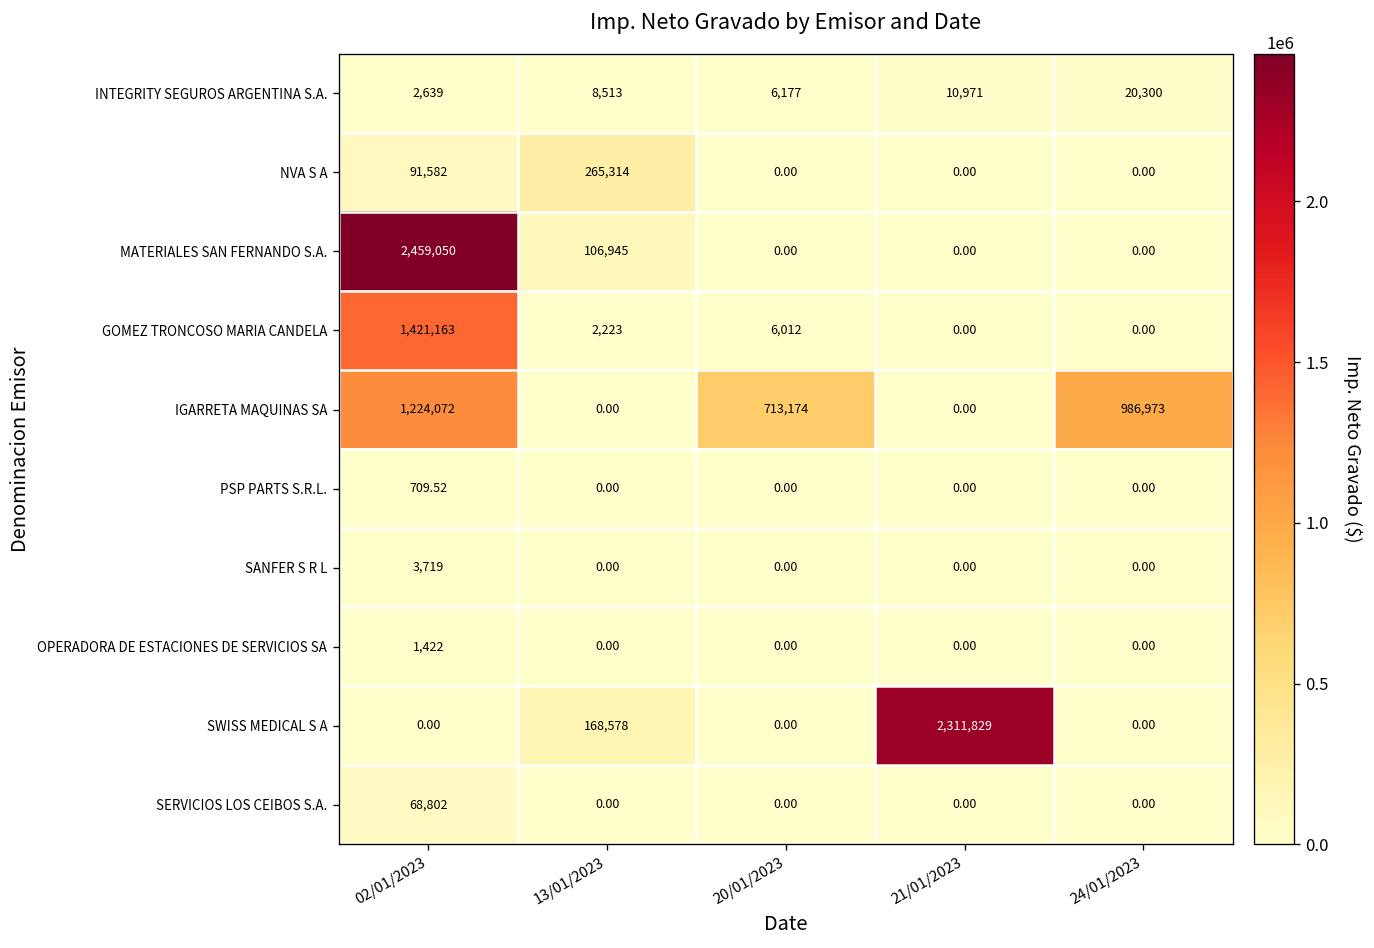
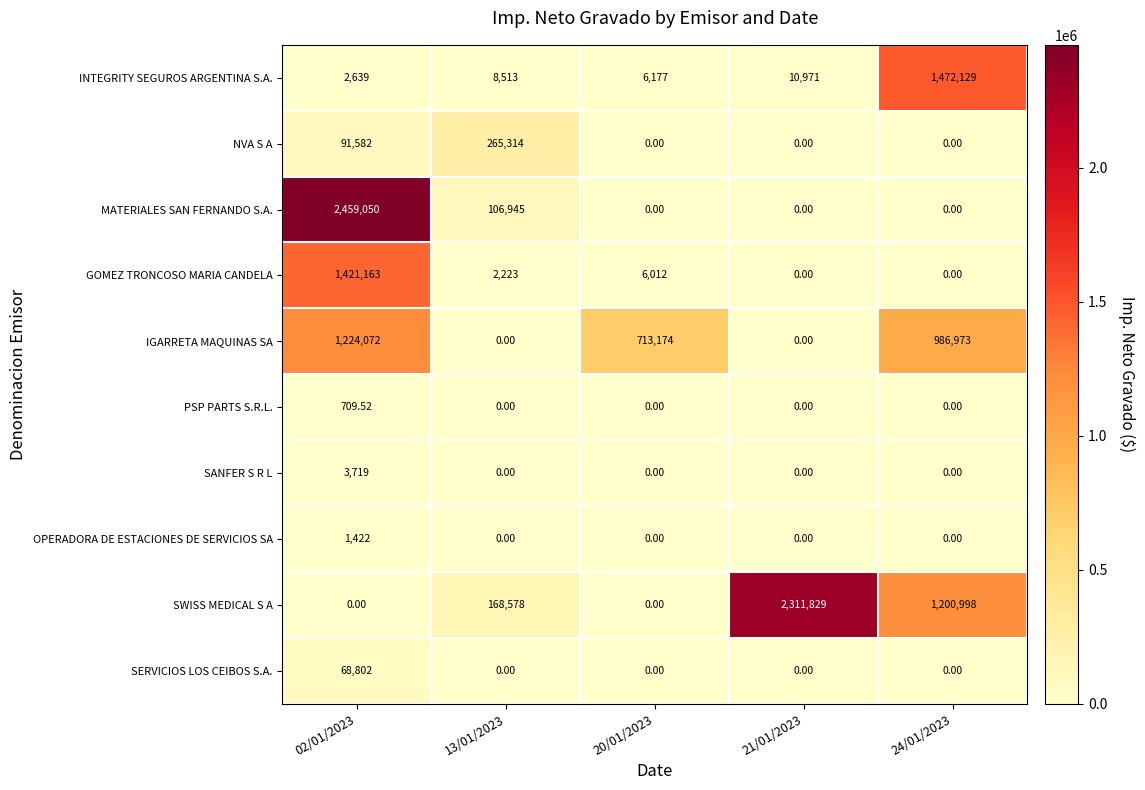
  {
    "INTEGRITY SEGUROS ARGENTINA S.A.": {
      "02/01/2023": "2,639",
      "13/01/2023": "8,513",
      "20/01/2023": "6,177",
      "21/01/2023": "10,971",
-     "24/01/2023": "20,300"
+     "24/01/2023": "1,472,129"
    },
    "NVA S A": {
      "02/01/2023": "91,582",
      "13/01/2023": "265,314",
      "20/01/2023": "0.00",
      "21/01/2023": "0.00",
      "24/01/2023": "0.00"
    },
    "MATERIALES SAN FERNANDO S.A.": {
      "02/01/2023": "2,459,050",
      "13/01/2023": "106,945",
      "20/01/2023": "0.00",
      "21/01/2023": "0.00",
      "24/01/2023": "0.00"
    },
    "GOMEZ TRONCOSO MARIA CANDELA": {
      "02/01/2023": "1,421,163",
      "13/01/2023": "2,223",
      "20/01/2023": "6,012",
      "21/01/2023": "0.00",
      "24/01/2023": "0.00"
    },
    "IGARRETA MAQUINAS SA": {
      "02/01/2023": "1,224,072",
      "13/01/2023": "0.00",
      "20/01/2023": "713,174",
      "21/01/2023": "0.00",
      "24/01/2023": "986,973"
    },
    "PSP PARTS S.R.L.": {
      "02/01/2023": "709.52",
      "13/01/2023": "0.00",
      "20/01/2023": "0.00",
      "21/01/2023": "0.00",
      "24/01/2023": "0.00"
    },
    "SANFER S R L": {
      "02/01/2023": "3,719",
      "13/01/2023": "0.00",
      "20/01/2023": "0.00",
      "21/01/2023": "0.00",
      "24/01/2023": "0.00"
    },
    "OPERADORA DE ESTACIONES DE SERVICIOS SA": {
      "02/01/2023": "1,422",
      "13/01/2023": "0.00",
      "20/01/2023": "0.00",
      "21/01/2023": "0.00",
      "24/01/2023": "0.00"
    },
    "SWISS MEDICAL S A": {
      "02/01/2023": "0.00",
      "13/01/2023": "168,578",
      "20/01/2023": "0.00",
      "21/01/2023": "2,311,829",
-     "24/01/2023": "0.00"
+     "24/01/2023": "1,200,998"
    },
    "SERVICIOS LOS CEIBOS S.A.": {
      "02/01/2023": "68,802",
      "13/01/2023": "0.00",
      "20/01/2023": "0.00",
      "21/01/2023": "0.00",
      "24/01/2023": "0.00"
    }
  }
